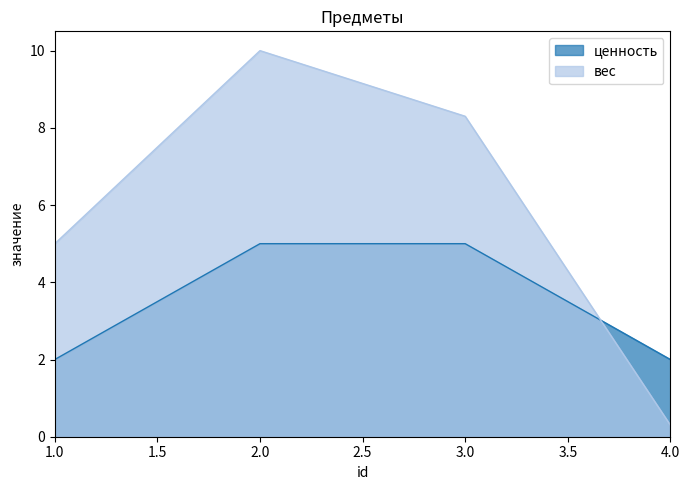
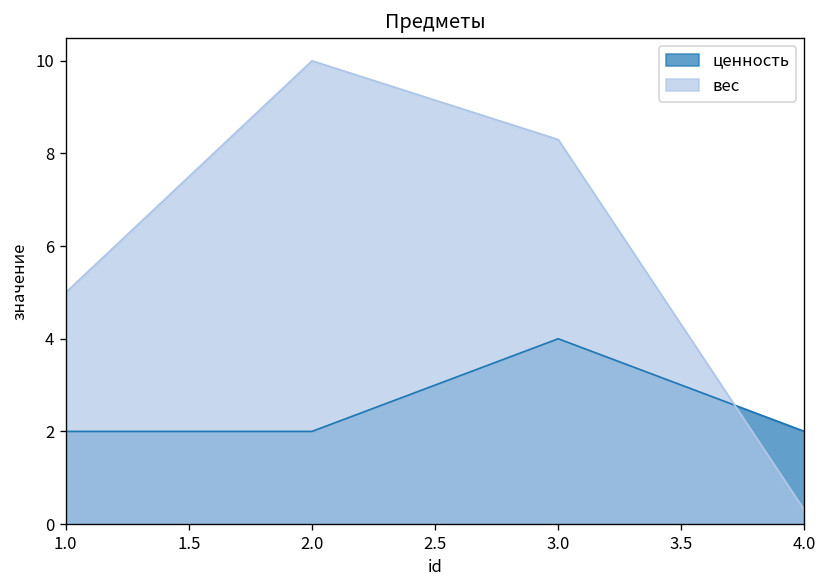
  {
    "ценность": {
      "1.0": 2,
-     "2.0": 5,
-     "3.0": 5,
+     "2.0": 2,
+     "3.0": 4,
      "4.0": 2
    },
    "вес": {
      "1.0": 5,
      "2.0": 10,
      "3.0": 8.3,
      "4.0": 0.3
    }
  }
